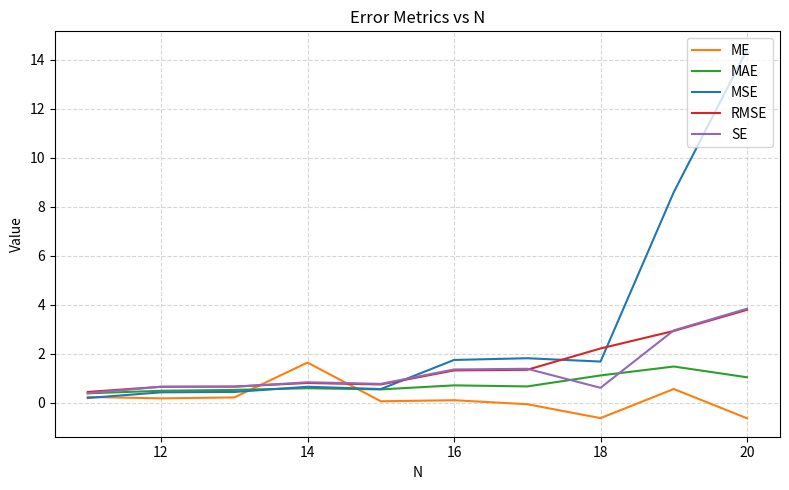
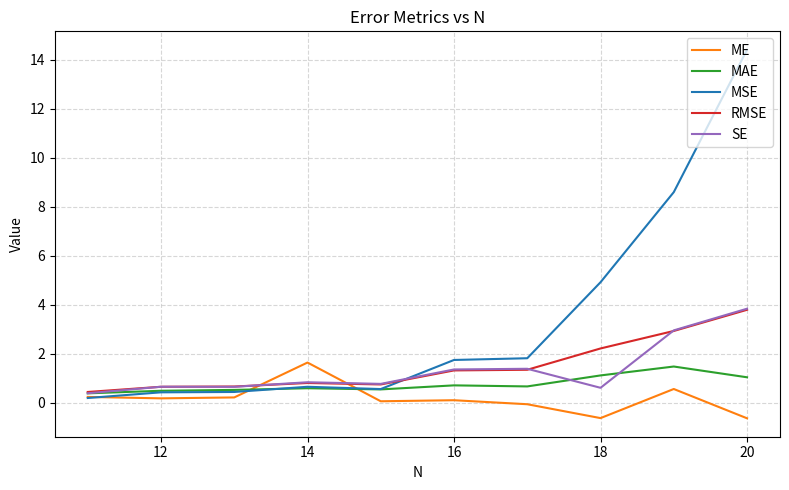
  {
    "ME": {
      "12": 0.2,
      "14": 1.6,
      "16": 0.1,
      "18": -0.6,
      "20": -0.6
    },
    "MAE": {
      "16": 0.7,
      "18": 1.1,
      "20": 1.0
    },
    "MSE": {
      "16": 1.7,
-     "18": 1.7
+     "18": 4.9
    },
    "RMSE": {
      "18": 2.2
    },
    "SE": {
      "18": 0.6
    }
  }
